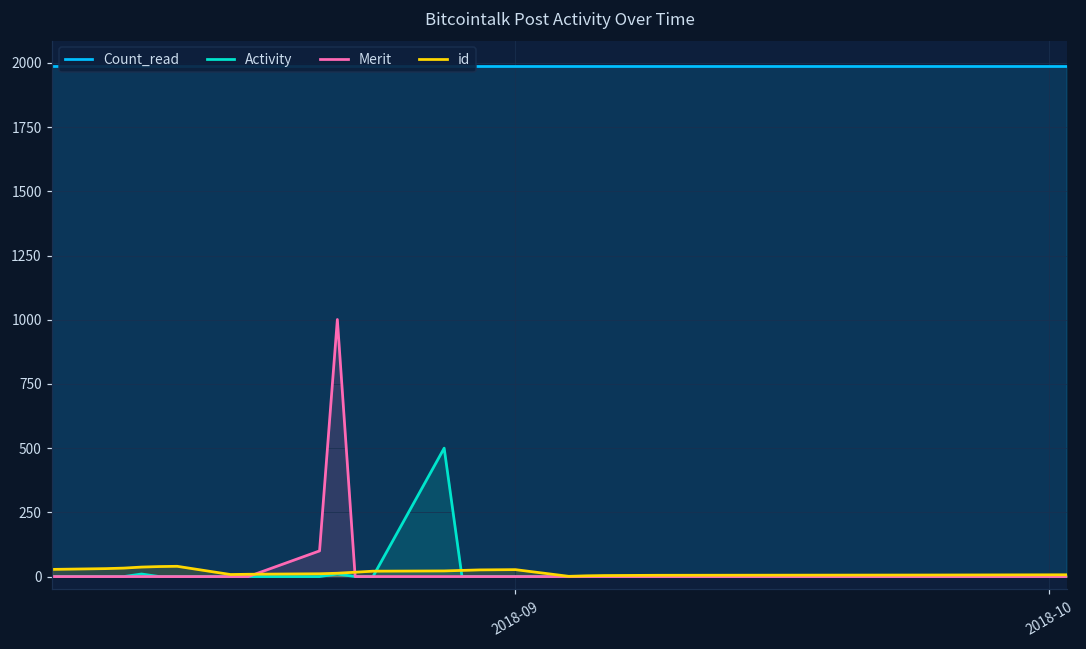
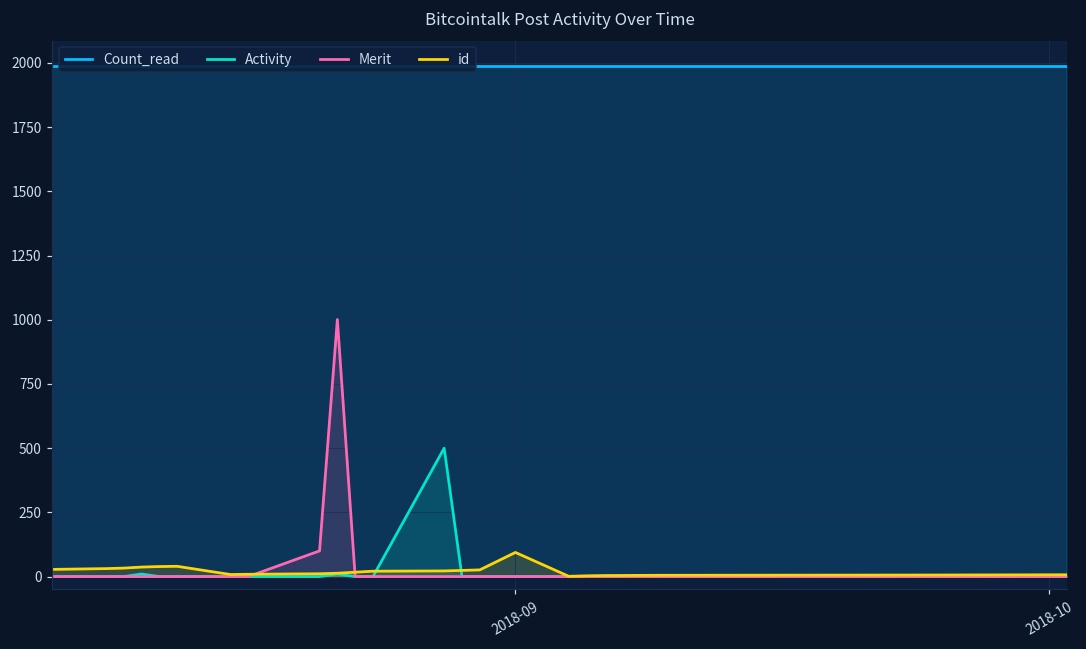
  {
    "Count_read": {
      "2018-09": 1990
    },
    "id": {
-     "2018-09": 30
+     "2018-09": 90
    }
  }
